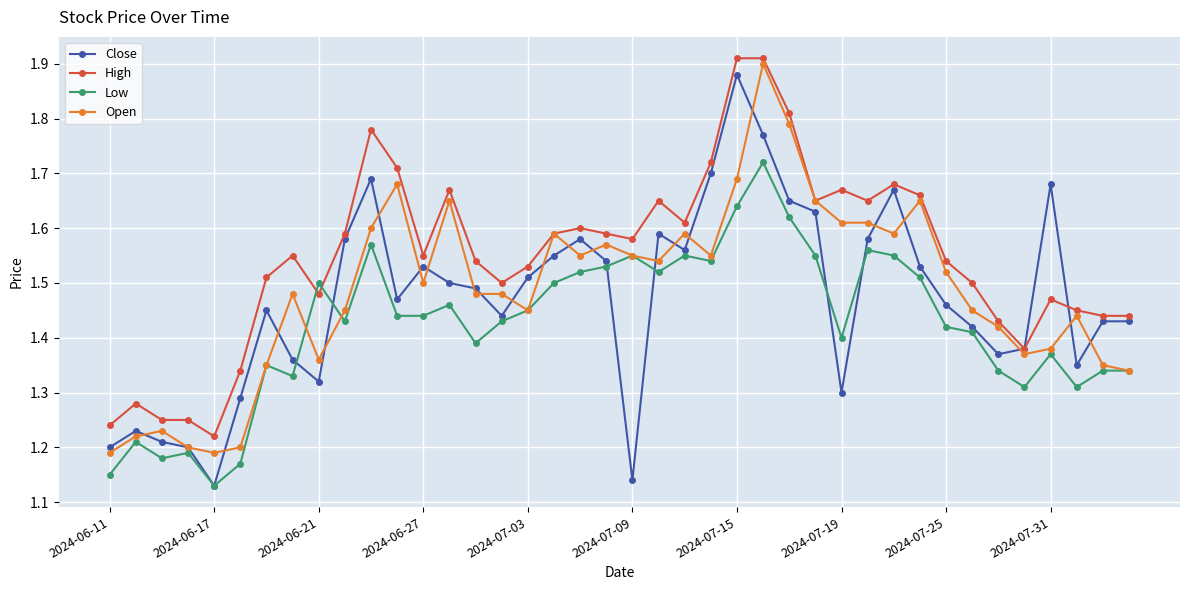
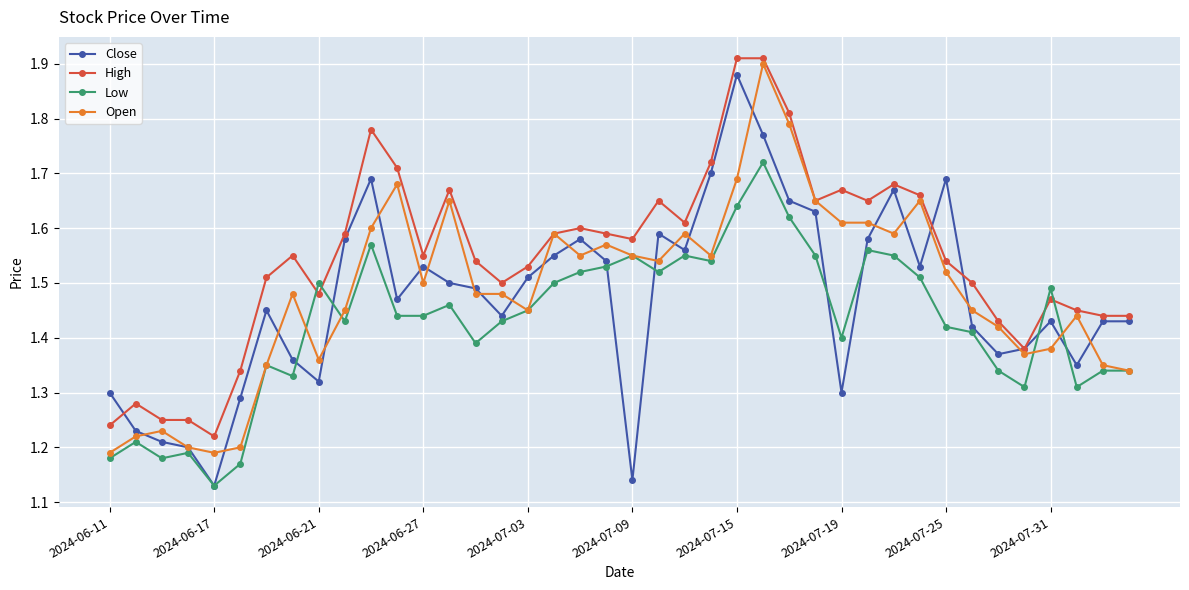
  {
    "Close": {
-     "2024-06-11": 1.2,
+     "2024-06-11": 1.3,
      "2024-06-21": 1.32,
      "2024-06-27": 1.53,
      "2024-07-03": 1.51,
      "2024-07-09": 1.14,
      "2024-07-15": 1.88,
      "2024-07-19": 1.30,
-     "2024-07-25": 1.46,
-     "2024-07-31": 1.68
+     "2024-07-25": 1.69,
+     "2024-07-31": 1.43
    },
    "Low": {
-     "2024-06-11": 1.15,
+     "2024-06-11": 1.18,
      "2024-06-21": 1.50,
      "2024-06-27": 1.44,
      "2024-07-15": 1.64,
      "2024-07-19": 1.40,
      "2024-07-25": 1.42,
-     "2024-07-31": 1.37
+     "2024-07-31": 1.49
    }
  }
